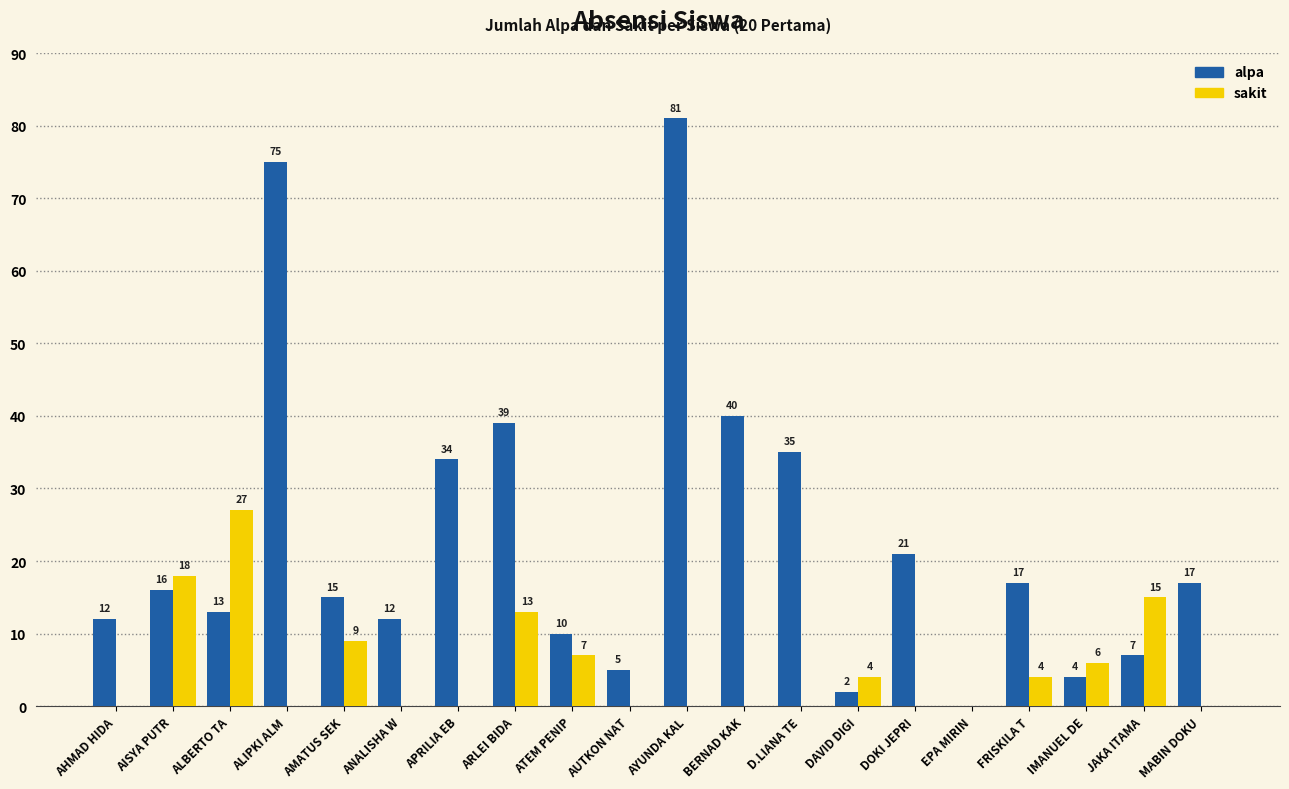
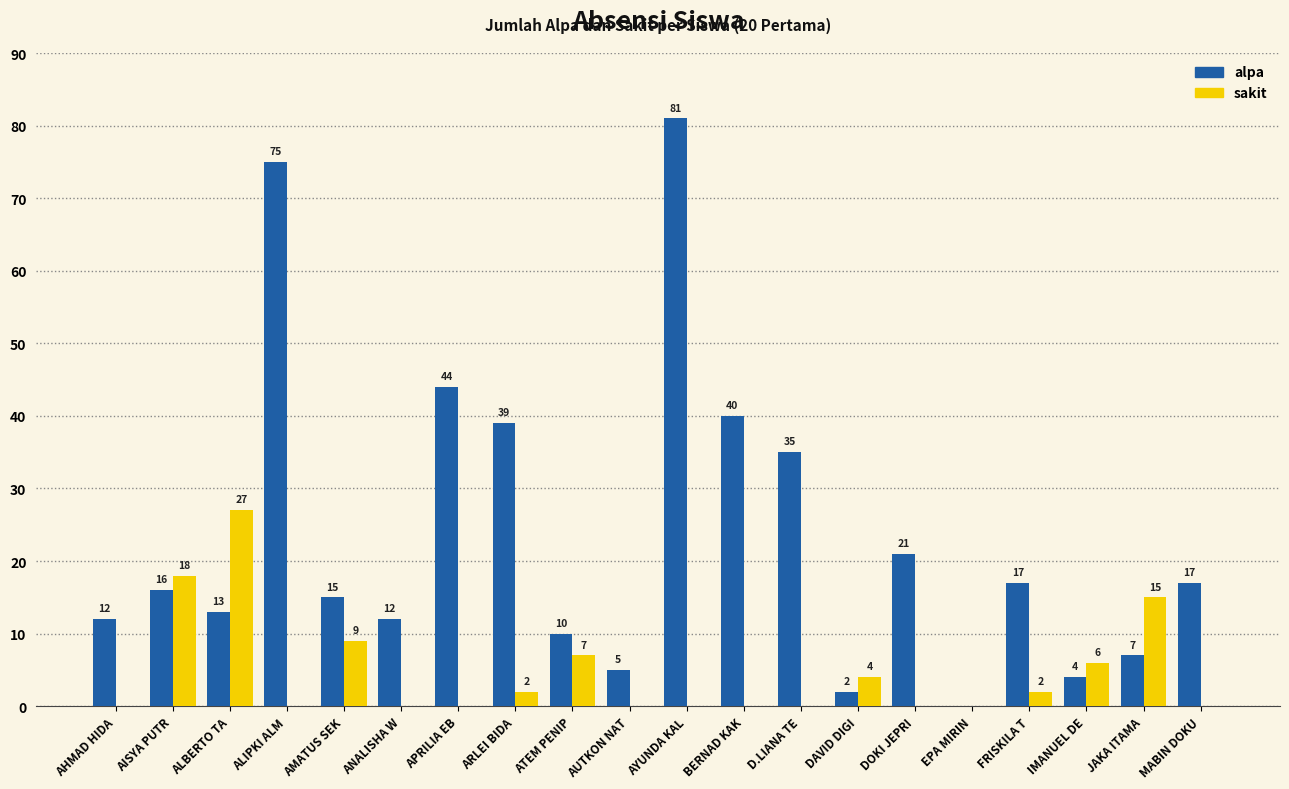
  {
    "alpa": {
      "AHMAD HIDA": 12,
      "AISYA PUTR": 16,
      "ALBERTO TA": 13,
      "ALIPKI ALM": 75,
      "AMATUS SEK": 15,
      "ANALISHA W": 12,
-     "APRILIA EB": 34,
+     "APRILIA EB": 44,
      "ARLEI BIDA": 39,
      "ATEM PENIP": 10,
      "AUTKON NAT": 5,
      "AYUNDA KAL": 81,
      "BERNAD KAK": 40,
      "D.LIANA TE": 35,
      "DAVID DIGI": 2,
      "DOKI JEPRI": 21,
      "FRISKILA T": 17,
      "IMANUEL DE": 4,
      "JAKA ITAMA": 7,
      "MABIN DOKU": 17
    },
    "sakit": {
      "AISYA PUTR": 18,
      "ALBERTO TA": 27,
      "AMATUS SEK": 9,
-     "ARLEI BIDA": 13,
+     "ARLEI BIDA": 2,
      "ATEM PENIP": 7,
      "DAVID DIGI": 4,
-     "FRISKILA T": 4,
+     "FRISKILA T": 2,
      "IMANUEL DE": 6,
      "JAKA ITAMA": 15
    }
  }
